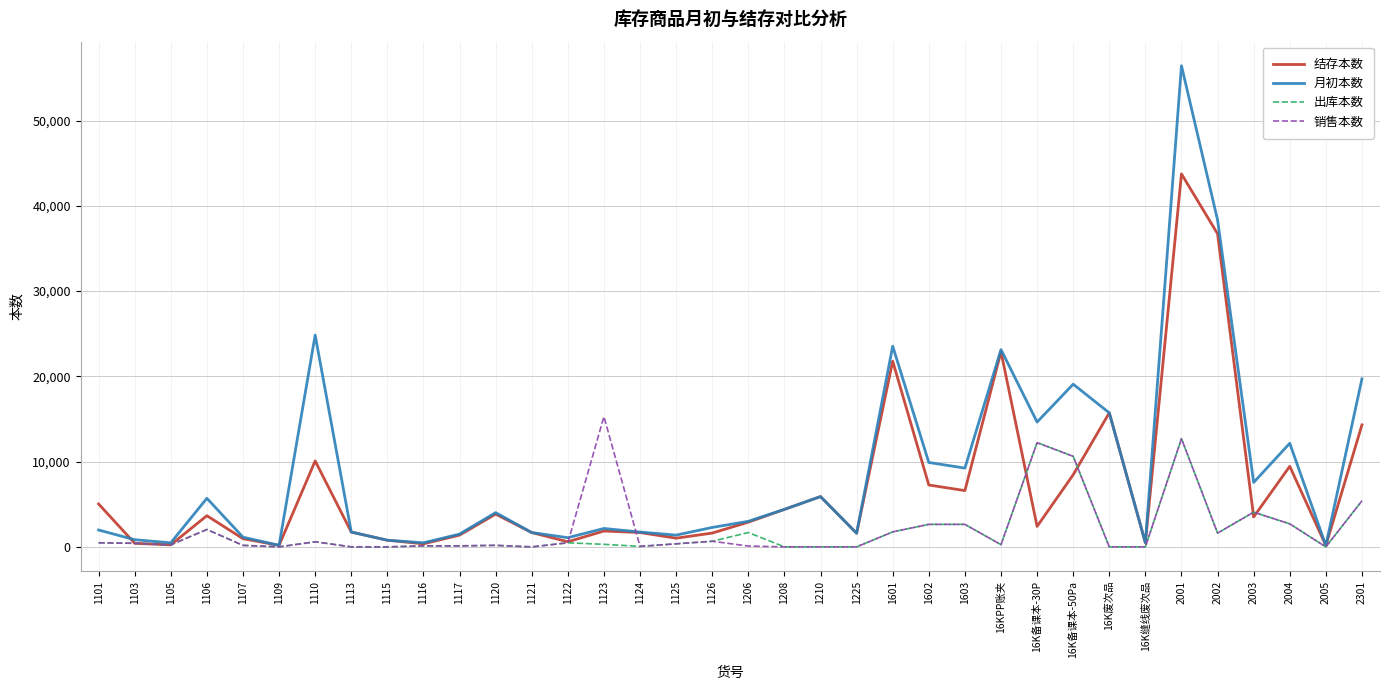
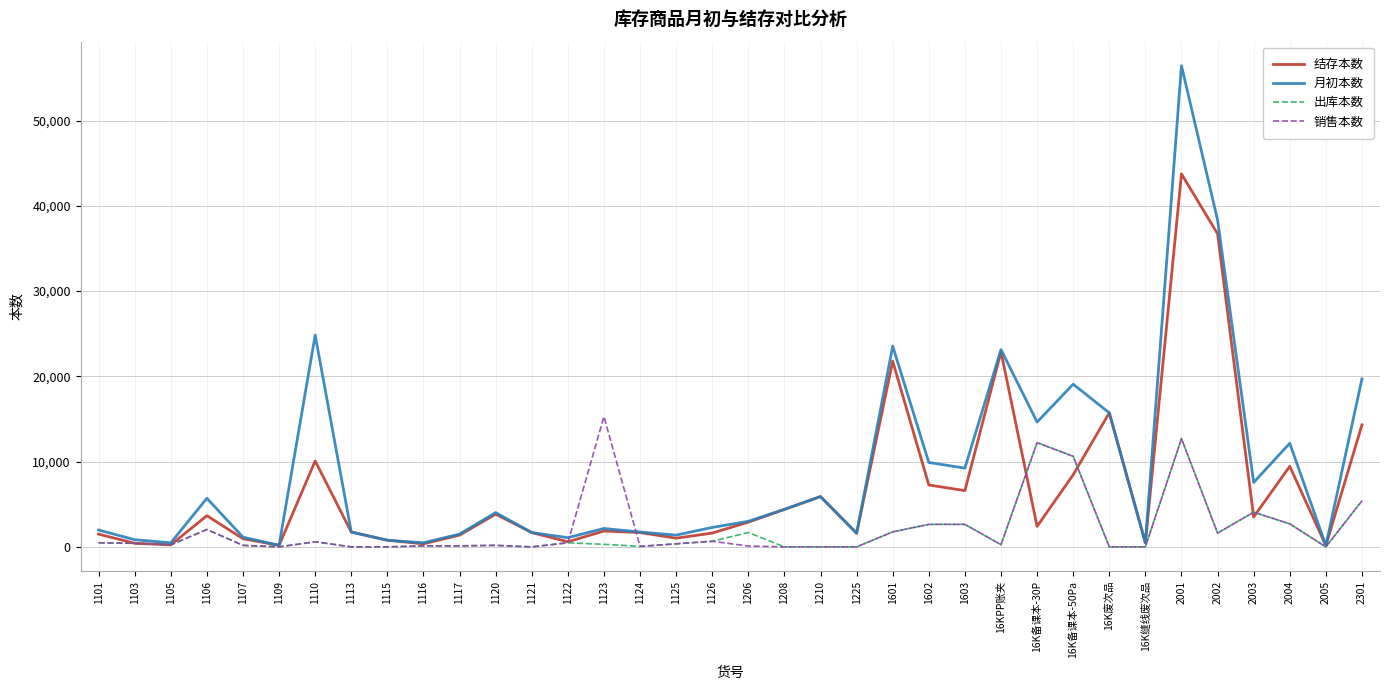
  {
    "结存本数": {
-     "1101": "5,000",
+     "1101": "2,000",
      "1106": "4,000",
      "1110": "10,000",
      "1125": "1,000",
      "1126": "2,000",
      "1601": "22,000",
      "1602": "7,000",
      "1603": "7,000",
      "16K备课本-30P": "2,000",
      "16K备课本-50Pa": "8,000",
      "2001": "44,000",
      "2002": "37,000",
      "2003": "4,000",
      "2004": "9,000",
      "2301": "14,000"
    },
    "月初本数": {
      "1101": "2,000",
      "1103": "1,000",
      "1106": "6,000",
      "1110": "25,000",
      "1122": "1,000",
      "1125": "1,000",
      "1126": "2,000",
      "1601": "24,000",
      "1602": "10,000",
      "1603": "9,000",
      "16K备课本-30P": "15,000",
      "16K备课本-50Pa": "19,000",
      "2001": "56,000",
      "2002": "38,000",
      "2003": "8,000",
      "2004": "12,000",
      "2301": "20,000"
    },
    "出库本数": {
      "1123": "0",
      "1206": "2,000"
    },
    "销售本数": {
      "1123": "15,000",
      "1206": "0"
    }
  }
